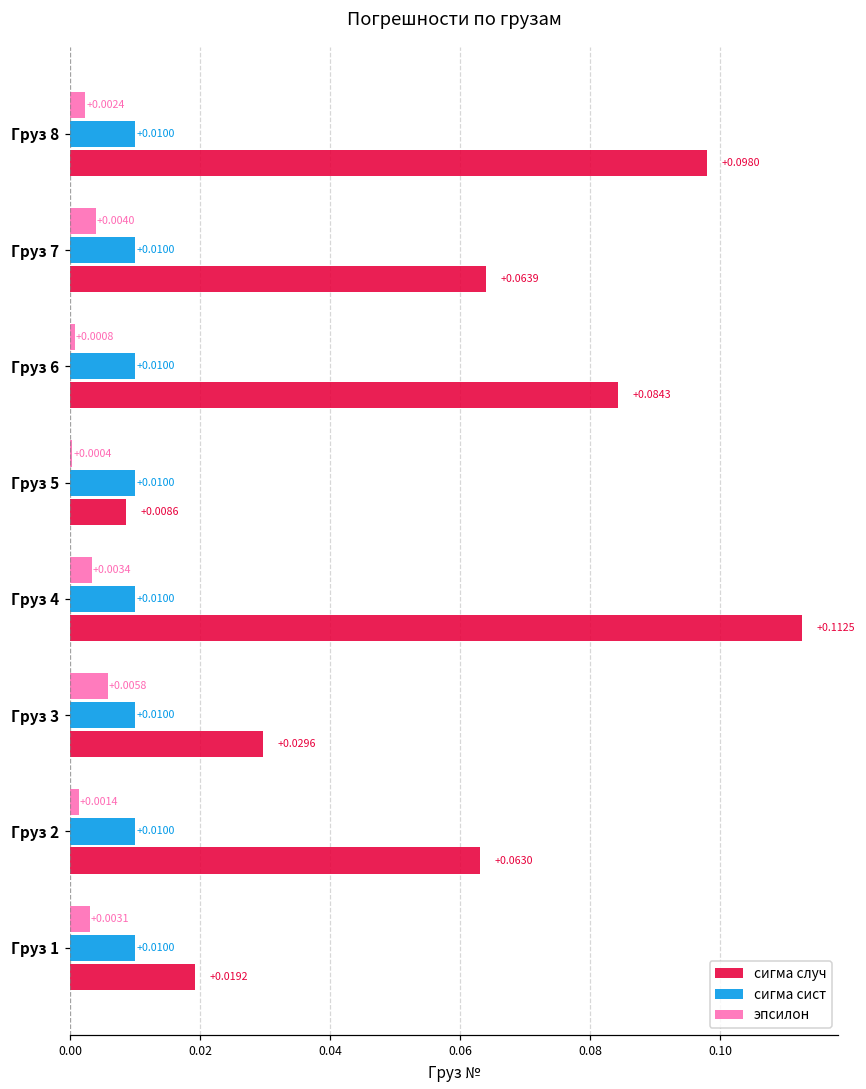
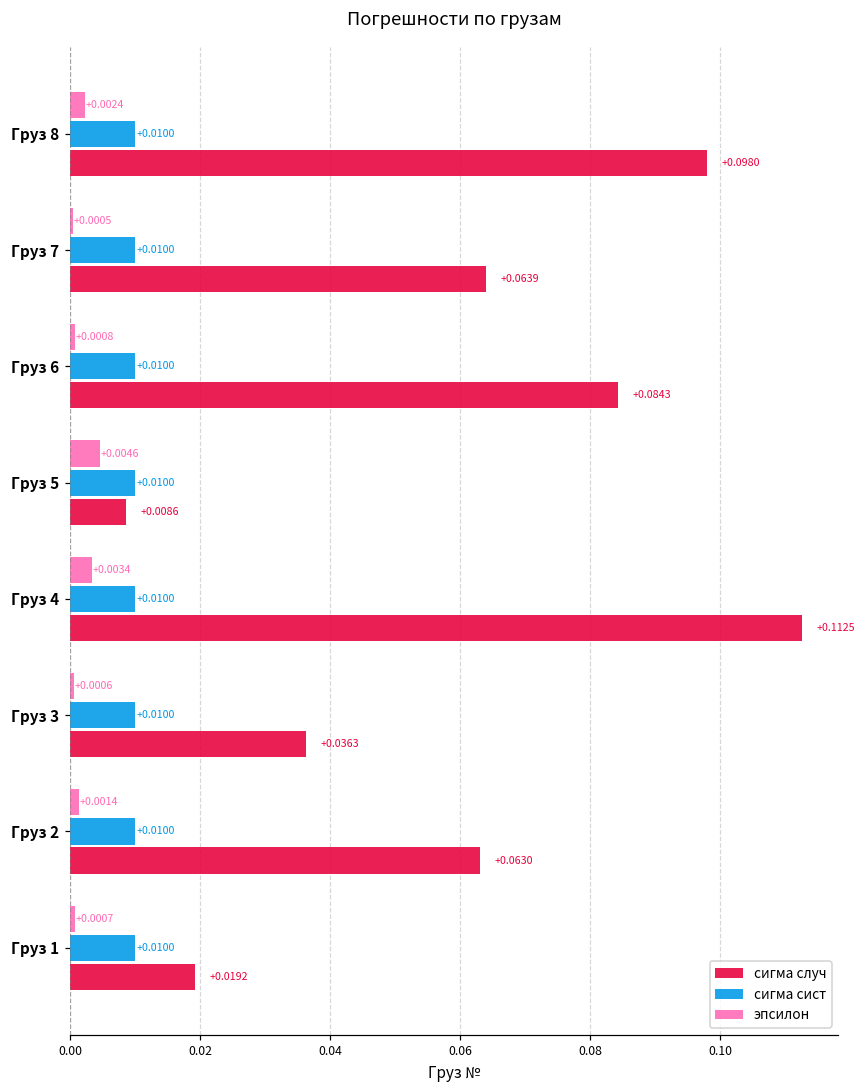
  {
    "сигма случ": {
      "Груз 8": "+0.0980",
      "Груз 7": "+0.0639",
      "Груз 6": "+0.0843",
      "Груз 5": "+0.0086",
      "Груз 4": "+0.1125",
-     "Груз 3": "+0.0296",
+     "Груз 3": "+0.0363",
      "Груз 2": "+0.0630",
      "Груз 1": "+0.0192"
    },
    "сигма сист": {
      "Груз 8": "+0.0100",
      "Груз 7": "+0.0100",
      "Груз 6": "+0.0100",
      "Груз 5": "+0.0100",
      "Груз 4": "+0.0100",
      "Груз 3": "+0.0100",
      "Груз 2": "+0.0100",
      "Груз 1": "+0.0100"
    },
    "эпсилон": {
      "Груз 8": "+0.0024",
-     "Груз 7": "+0.0040",
+     "Груз 7": "+0.0005",
      "Груз 6": "+0.0008",
-     "Груз 5": "+0.0004",
+     "Груз 5": "+0.0046",
      "Груз 4": "+0.0034",
-     "Груз 3": "+0.0058",
+     "Груз 3": "+0.0006",
      "Груз 2": "+0.0014",
-     "Груз 1": "+0.0031"
+     "Груз 1": "+0.0007"
    }
  }
